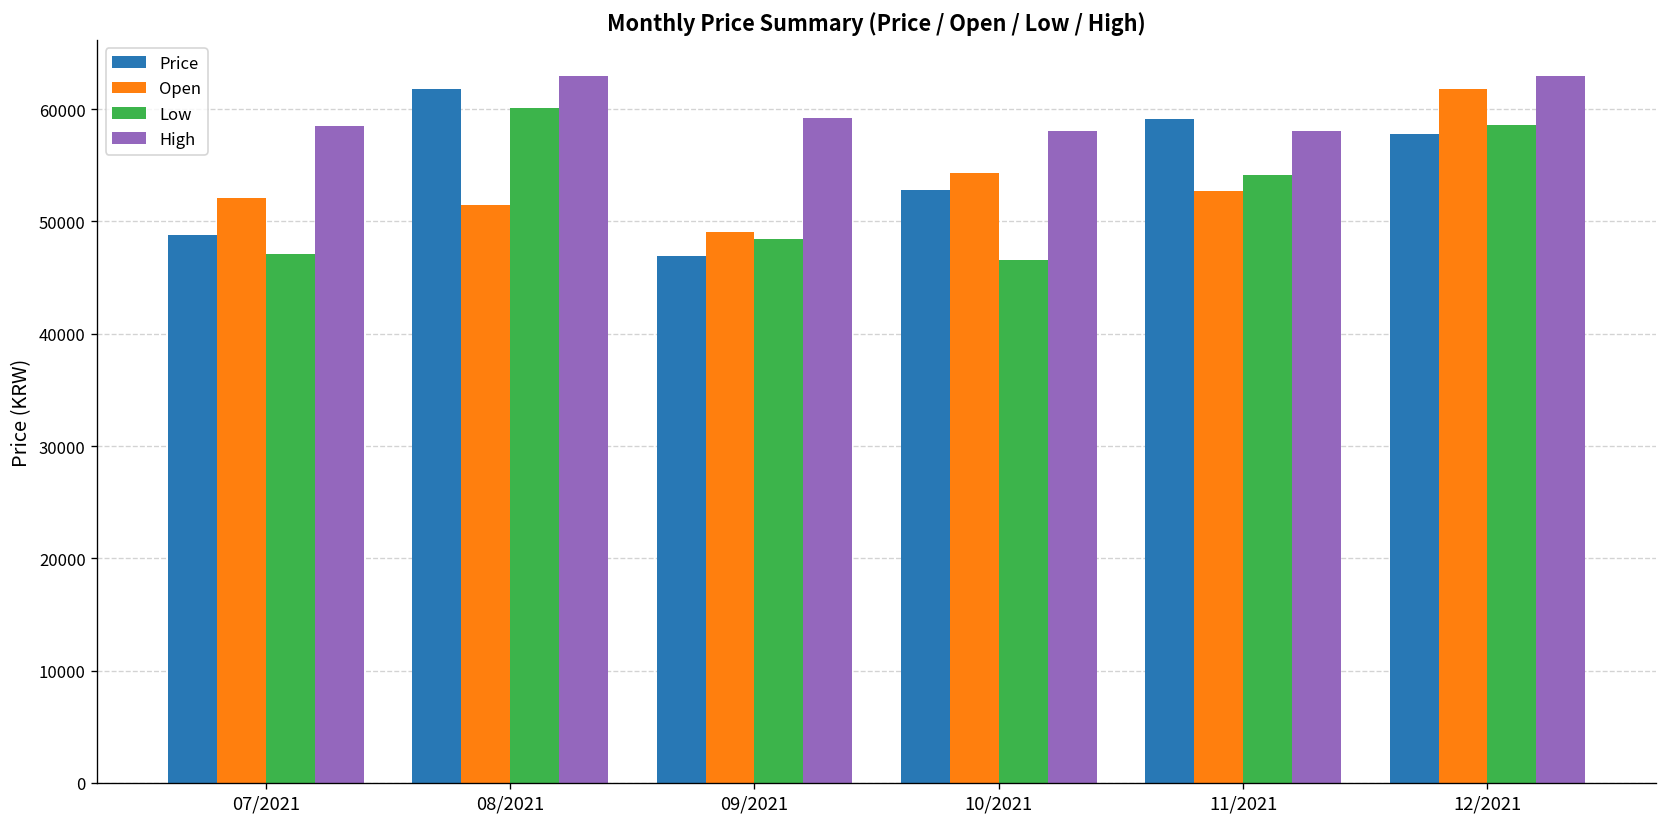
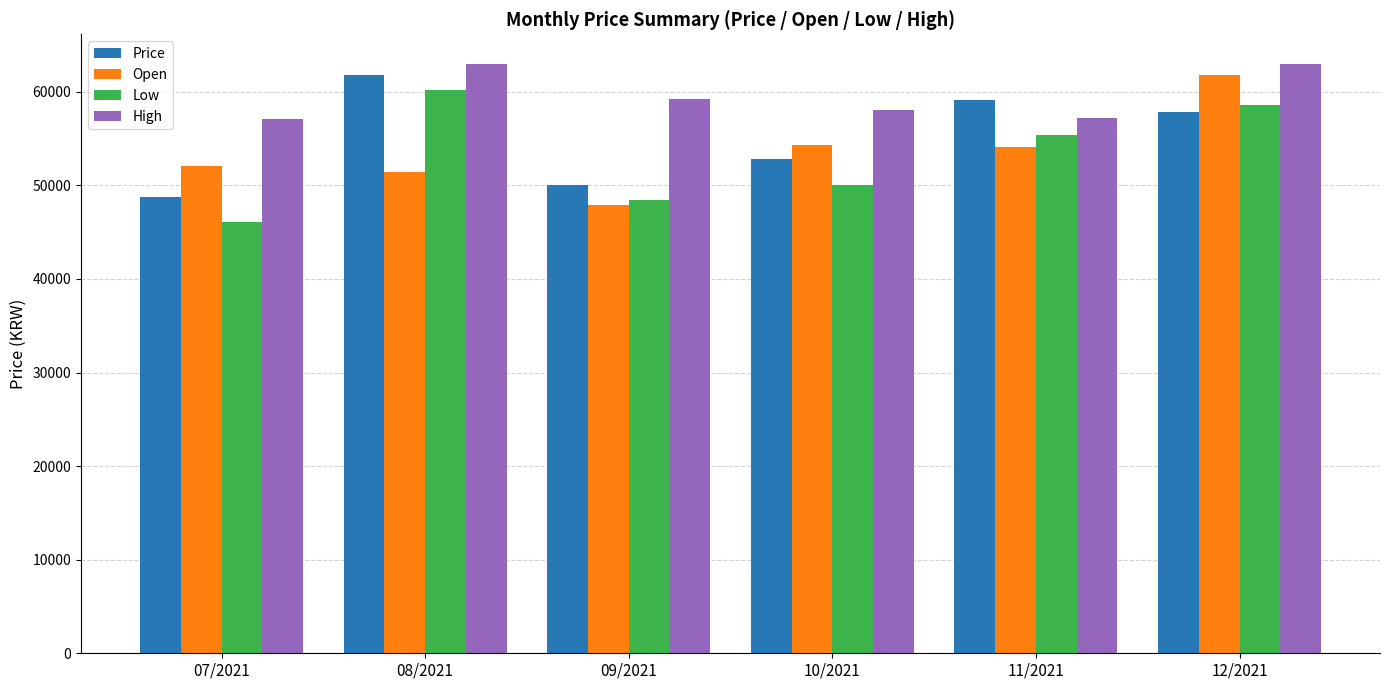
  {
    "Price": {
      "07/2021": 49000,
      "08/2021": 62000,
-     "09/2021": 47000,
+     "09/2021": 50000,
      "10/2021": 53000,
      "11/2021": 59000,
      "12/2021": 58000
    },
    "Open": {
      "07/2021": 52000,
      "08/2021": 51000,
-     "09/2021": 49000,
+     "09/2021": 48000,
      "10/2021": 54000,
-     "11/2021": 53000,
+     "11/2021": 54000,
      "12/2021": 62000
    },
    "Low": {
-     "07/2021": 47000,
+     "07/2021": 46000,
      "08/2021": 60000,
      "09/2021": 48000,
-     "10/2021": 47000,
-     "11/2021": 54000,
+     "10/2021": 50000,
+     "11/2021": 55000,
      "12/2021": 59000
    },
    "High": {
-     "07/2021": 59000,
+     "07/2021": 57000,
      "08/2021": 63000,
      "09/2021": 59000,
      "10/2021": 58000,
-     "11/2021": 58000,
+     "11/2021": 57000,
      "12/2021": 63000
    }
  }
